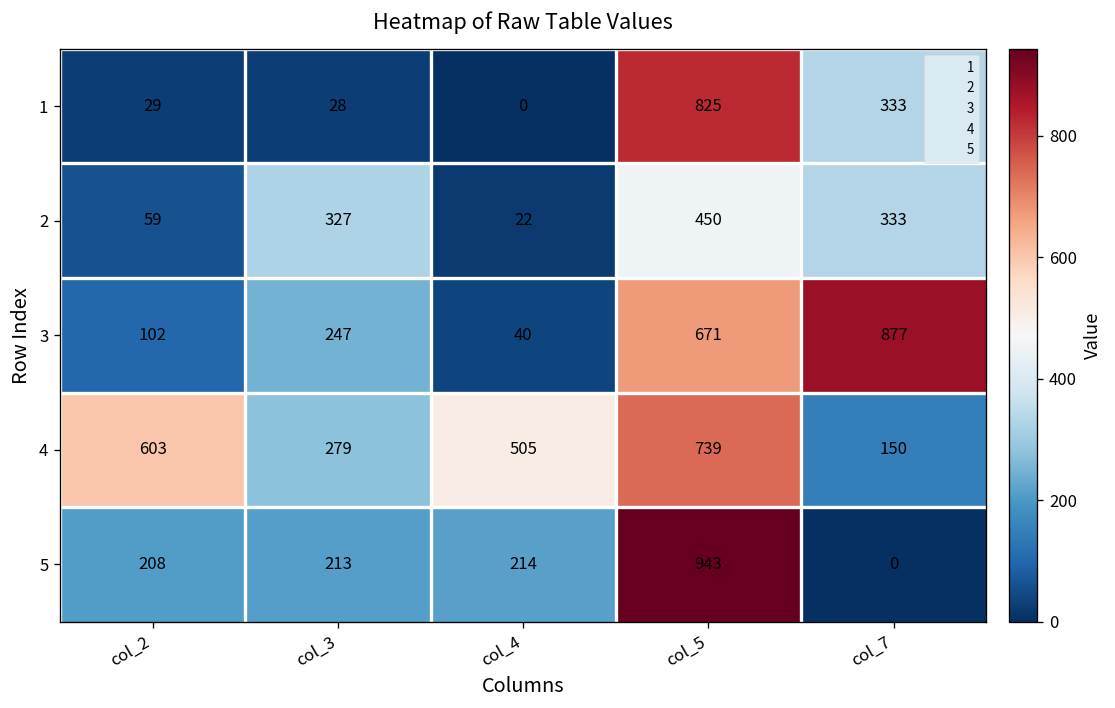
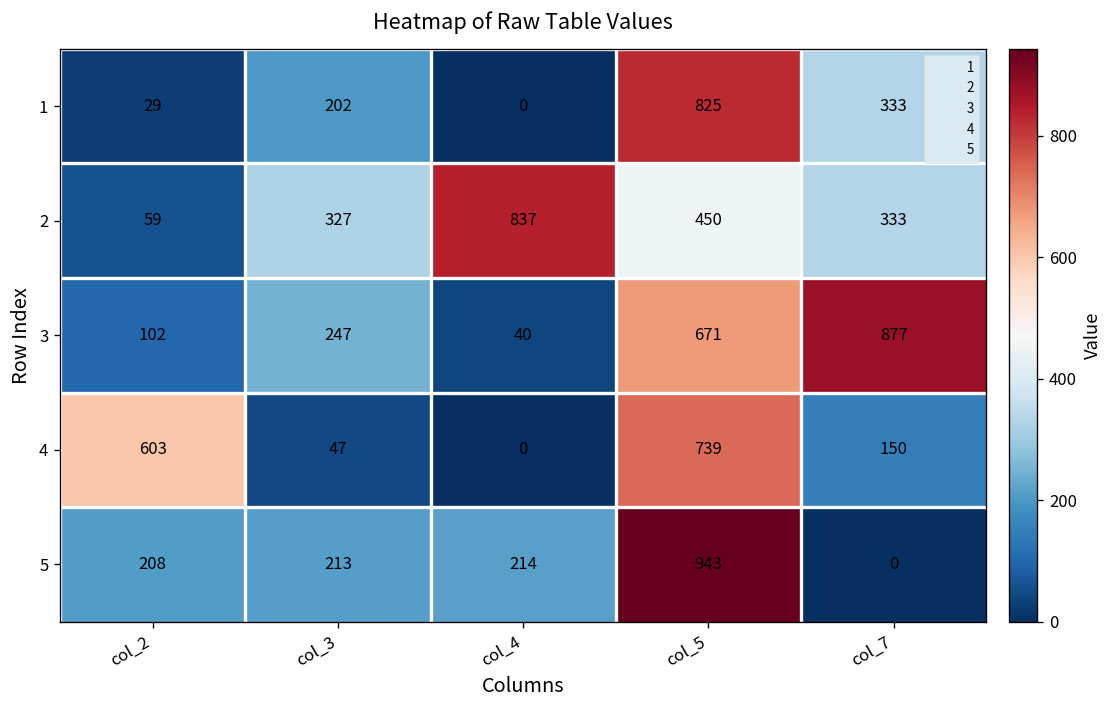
  {
    "1": {
      "col_2": 29,
-     "col_3": 28,
+     "col_3": 202,
      "col_4": 0,
      "col_5": 825,
      "col_7": 333
    },
    "2": {
      "col_2": 59,
      "col_3": 327,
-     "col_4": 22,
+     "col_4": 837,
      "col_5": 450,
      "col_7": 333
    },
    "3": {
      "col_2": 102,
      "col_3": 247,
      "col_4": 40,
      "col_5": 671,
      "col_7": 877
    },
    "4": {
      "col_2": 603,
-     "col_3": 279,
-     "col_4": 505,
+     "col_3": 47,
+     "col_4": 0,
      "col_5": 739,
      "col_7": 150
    },
    "5": {
      "col_2": 208,
      "col_3": 213,
      "col_4": 214,
      "col_5": 943,
      "col_7": 0
    }
  }
